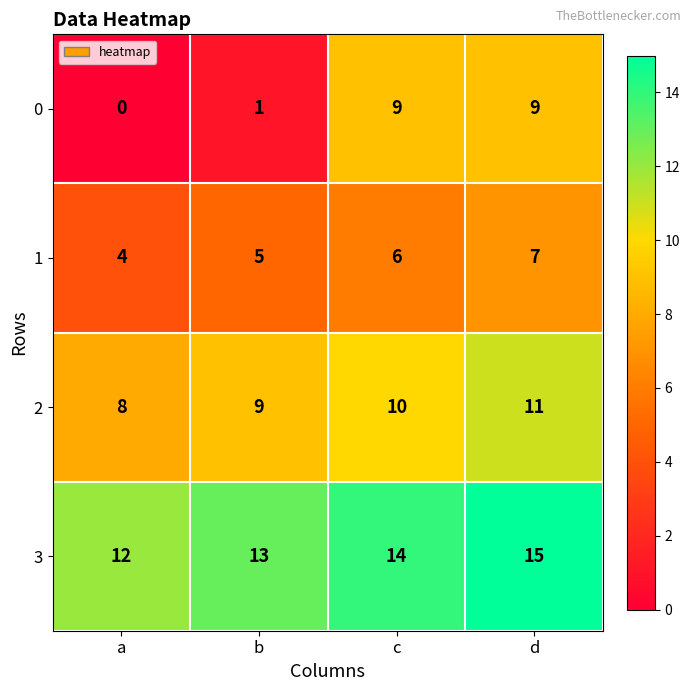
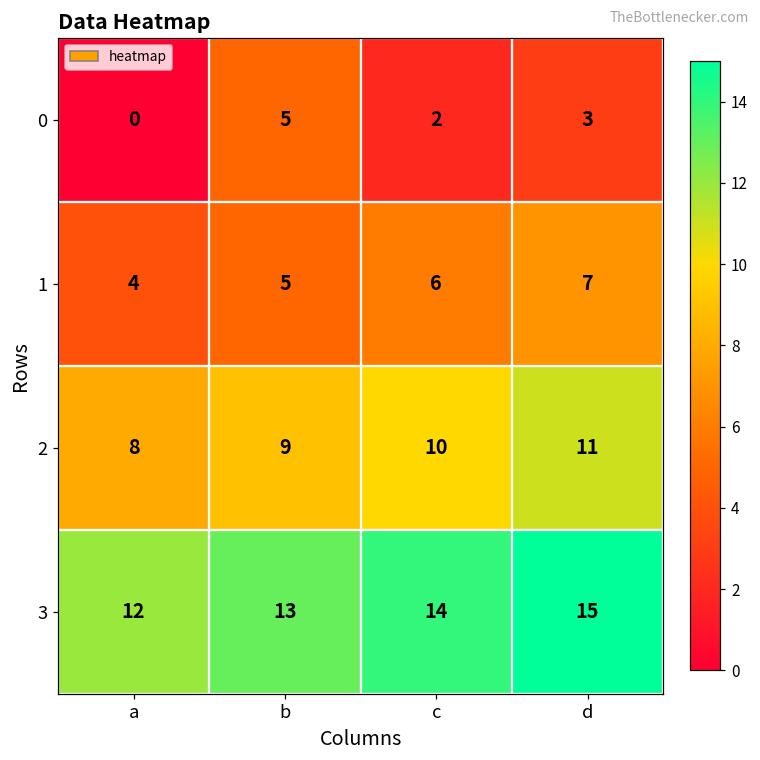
  {
    "0": {
      "a": 0,
-     "b": 1,
-     "c": 9,
-     "d": 9
+     "b": 5,
+     "c": 2,
+     "d": 3
    },
    "1": {
      "a": 4,
      "b": 5,
      "c": 6,
      "d": 7
    },
    "2": {
      "a": 8,
      "b": 9,
      "c": 10,
      "d": 11
    },
    "3": {
      "a": 12,
      "b": 13,
      "c": 14,
      "d": 15
    }
  }
